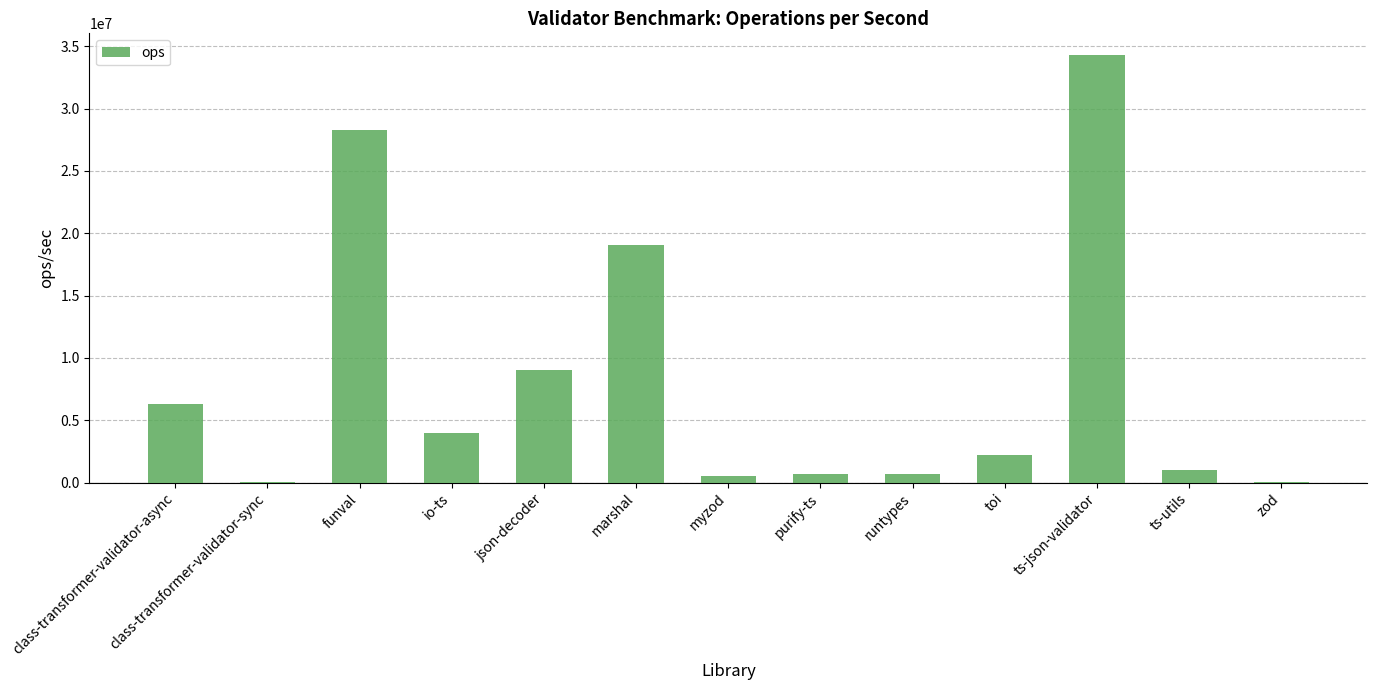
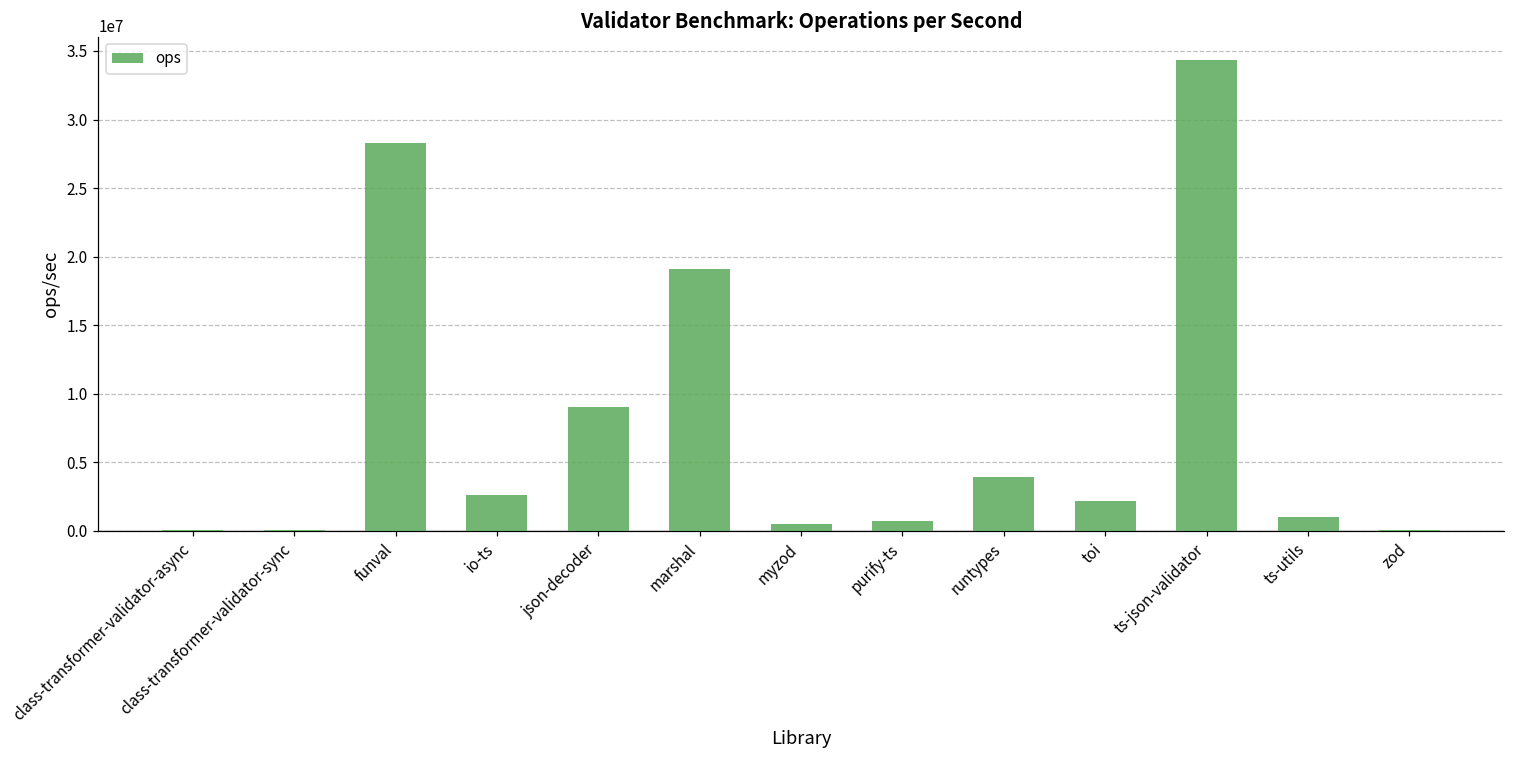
  {
-   "class-transformer-validator-async": 6300000,
+   "class-transformer-validator-async": 0,
    "funval": 28300000,
-   "io-ts": 4000000,
+   "io-ts": 2600000,
    "json-decoder": 9100000,
    "marshal": 19100000,
    "myzod": 500000,
    "purify-ts": 700000,
-   "runtypes": 700000,
+   "runtypes": 4000000,
    "toi": 2200000,
    "ts-json-validator": 34300000,
    "ts-utils": 1000000
  }
